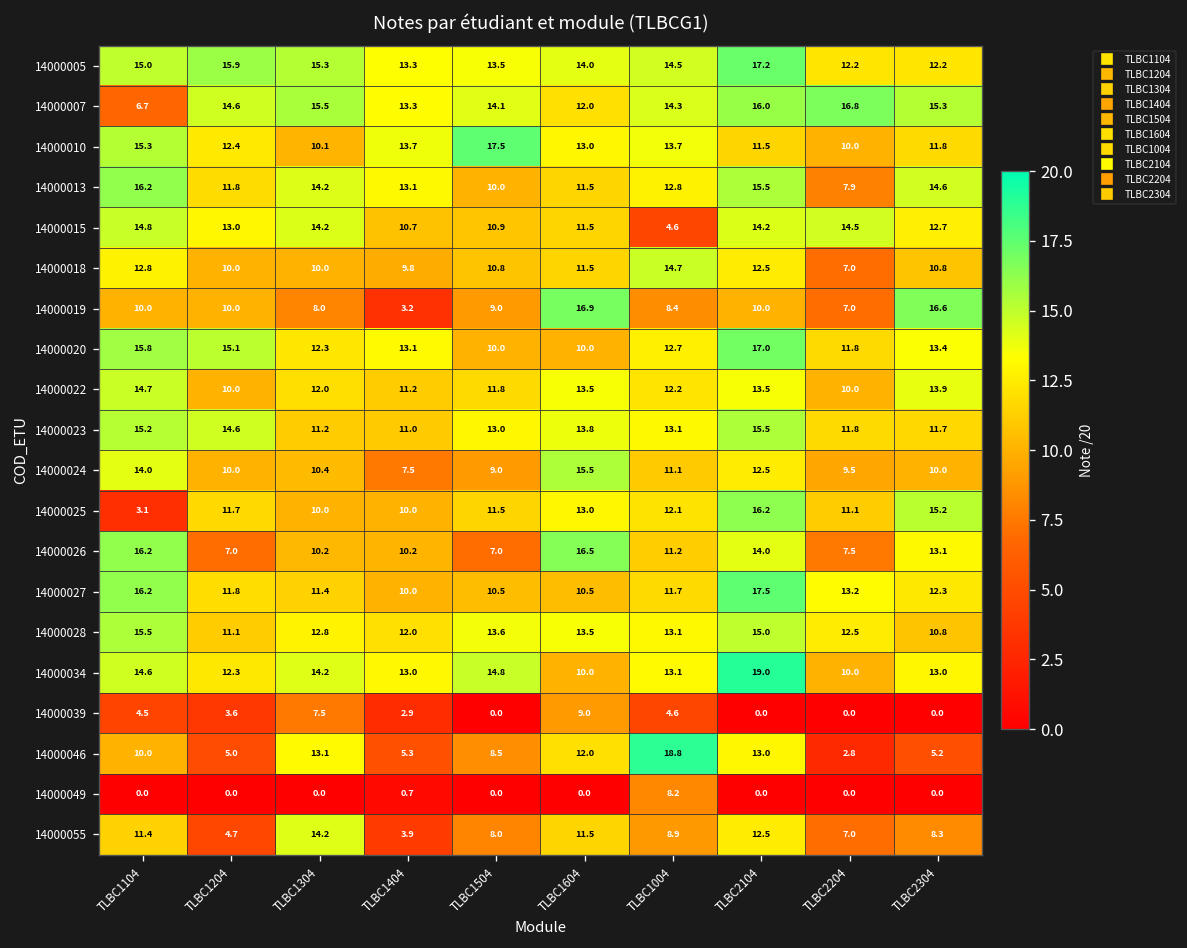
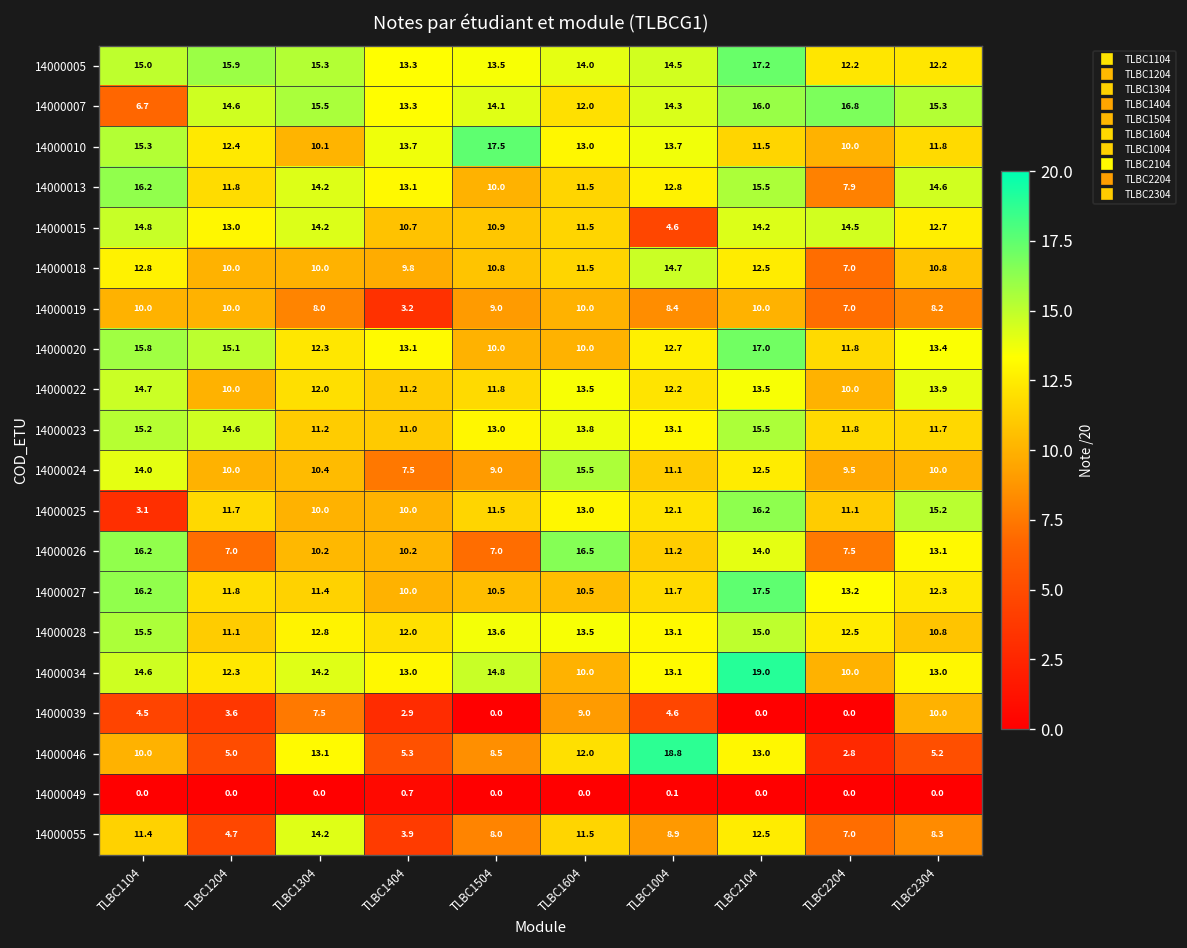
  {
    "14000005": {
      "TLBC1104": 15.0,
      "TLBC1204": 15.9,
      "TLBC1304": 15.3,
      "TLBC1404": 13.3,
      "TLBC1504": 13.5,
      "TLBC1604": 14.0,
      "TLBC1004": 14.5,
      "TLBC2104": 17.2,
      "TLBC2204": 12.2,
      "TLBC2304": 12.2
    },
    "14000007": {
      "TLBC1104": 6.7,
      "TLBC1204": 14.6,
      "TLBC1304": 15.5,
      "TLBC1404": 13.3,
      "TLBC1504": 14.1,
      "TLBC1604": 12.0,
      "TLBC1004": 14.3,
      "TLBC2104": 16.0,
      "TLBC2204": 16.8,
      "TLBC2304": 15.3
    },
    "14000010": {
      "TLBC1104": 15.3,
      "TLBC1204": 12.4,
      "TLBC1304": 10.1,
      "TLBC1404": 13.7,
      "TLBC1504": 17.5,
      "TLBC1604": 13.0,
      "TLBC1004": 13.7,
      "TLBC2104": 11.5,
      "TLBC2204": 10.0,
      "TLBC2304": 11.8
    },
    "14000013": {
      "TLBC1104": 16.2,
      "TLBC1204": 11.8,
      "TLBC1304": 14.2,
      "TLBC1404": 13.1,
      "TLBC1504": 10.0,
      "TLBC1604": 11.5,
      "TLBC1004": 12.8,
      "TLBC2104": 15.5,
      "TLBC2204": 7.9,
      "TLBC2304": 14.6
    },
    "14000015": {
      "TLBC1104": 14.8,
      "TLBC1204": 13.0,
      "TLBC1304": 14.2,
      "TLBC1404": 10.7,
      "TLBC1504": 10.9,
      "TLBC1604": 11.5,
      "TLBC1004": 4.6,
      "TLBC2104": 14.2,
      "TLBC2204": 14.5,
      "TLBC2304": 12.7
    },
    "14000018": {
      "TLBC1104": 12.8,
      "TLBC1204": 10.0,
      "TLBC1304": 10.0,
      "TLBC1404": 9.8,
      "TLBC1504": 10.8,
      "TLBC1604": 11.5,
      "TLBC1004": 14.7,
      "TLBC2104": 12.5,
      "TLBC2204": 7.0,
      "TLBC2304": 10.8
    },
    "14000019": {
      "TLBC1104": 10.0,
      "TLBC1204": 10.0,
      "TLBC1304": 8.0,
      "TLBC1404": 3.2,
      "TLBC1504": 9.0,
-     "TLBC1604": 16.9,
+     "TLBC1604": 10.0,
      "TLBC1004": 8.4,
      "TLBC2104": 10.0,
      "TLBC2204": 7.0,
-     "TLBC2304": 16.6
+     "TLBC2304": 8.2
    },
    "14000020": {
      "TLBC1104": 15.8,
      "TLBC1204": 15.1,
      "TLBC1304": 12.3,
      "TLBC1404": 13.1,
      "TLBC1504": 10.0,
      "TLBC1604": 10.0,
      "TLBC1004": 12.7,
      "TLBC2104": 17.0,
      "TLBC2204": 11.8,
      "TLBC2304": 13.4
    },
    "14000022": {
      "TLBC1104": 14.7,
      "TLBC1204": 10.0,
      "TLBC1304": 12.0,
      "TLBC1404": 11.2,
      "TLBC1504": 11.8,
      "TLBC1604": 13.5,
      "TLBC1004": 12.2,
      "TLBC2104": 13.5,
      "TLBC2204": 10.0,
      "TLBC2304": 13.9
    },
    "14000023": {
      "TLBC1104": 15.2,
      "TLBC1204": 14.6,
      "TLBC1304": 11.2,
      "TLBC1404": 11.0,
      "TLBC1504": 13.0,
      "TLBC1604": 13.8,
      "TLBC1004": 13.1,
      "TLBC2104": 15.5,
      "TLBC2204": 11.8,
      "TLBC2304": 11.7
    },
    "14000024": {
      "TLBC1104": 14.0,
      "TLBC1204": 10.0,
      "TLBC1304": 10.4,
      "TLBC1404": 7.5,
      "TLBC1504": 9.0,
      "TLBC1604": 15.5,
      "TLBC1004": 11.1,
      "TLBC2104": 12.5,
      "TLBC2204": 9.5,
      "TLBC2304": 10.0
    },
    "14000025": {
      "TLBC1104": 3.1,
      "TLBC1204": 11.7,
      "TLBC1304": 10.0,
      "TLBC1404": 10.0,
      "TLBC1504": 11.5,
      "TLBC1604": 13.0,
      "TLBC1004": 12.1,
      "TLBC2104": 16.2,
      "TLBC2204": 11.1,
      "TLBC2304": 15.2
    },
    "14000026": {
      "TLBC1104": 16.2,
      "TLBC1204": 7.0,
      "TLBC1304": 10.2,
      "TLBC1404": 10.2,
      "TLBC1504": 7.0,
      "TLBC1604": 16.5,
      "TLBC1004": 11.2,
      "TLBC2104": 14.0,
      "TLBC2204": 7.5,
      "TLBC2304": 13.1
    },
    "14000027": {
      "TLBC1104": 16.2,
      "TLBC1204": 11.8,
      "TLBC1304": 11.4,
      "TLBC1404": 10.0,
      "TLBC1504": 10.5,
      "TLBC1604": 10.5,
      "TLBC1004": 11.7,
      "TLBC2104": 17.5,
      "TLBC2204": 13.2,
      "TLBC2304": 12.3
    },
    "14000028": {
      "TLBC1104": 15.5,
      "TLBC1204": 11.1,
      "TLBC1304": 12.8,
      "TLBC1404": 12.0,
      "TLBC1504": 13.6,
      "TLBC1604": 13.5,
      "TLBC1004": 13.1,
      "TLBC2104": 15.0,
      "TLBC2204": 12.5,
      "TLBC2304": 10.8
    },
    "14000034": {
      "TLBC1104": 14.6,
      "TLBC1204": 12.3,
      "TLBC1304": 14.2,
      "TLBC1404": 13.0,
      "TLBC1504": 14.8,
      "TLBC1604": 10.0,
      "TLBC1004": 13.1,
      "TLBC2104": 19.0,
      "TLBC2204": 10.0,
      "TLBC2304": 13.0
    },
    "14000039": {
      "TLBC1104": 4.5,
      "TLBC1204": 3.6,
      "TLBC1304": 7.5,
      "TLBC1404": 2.9,
      "TLBC1504": 0.0,
      "TLBC1604": 9.0,
      "TLBC1004": 4.6,
      "TLBC2104": 0.0,
      "TLBC2204": 0.0,
-     "TLBC2304": 0.0
+     "TLBC2304": 10.0
    },
    "14000046": {
      "TLBC1104": 10.0,
      "TLBC1204": 5.0,
      "TLBC1304": 13.1,
      "TLBC1404": 5.3,
      "TLBC1504": 8.5,
      "TLBC1604": 12.0,
      "TLBC1004": 18.8,
      "TLBC2104": 13.0,
      "TLBC2204": 2.8,
      "TLBC2304": 5.2
    },
    "14000049": {
      "TLBC1104": 0.0,
      "TLBC1204": 0.0,
      "TLBC1304": 0.0,
      "TLBC1404": 0.7,
      "TLBC1504": 0.0,
      "TLBC1604": 0.0,
-     "TLBC1004": 8.2,
+     "TLBC1004": 0.1,
      "TLBC2104": 0.0,
      "TLBC2204": 0.0,
      "TLBC2304": 0.0
    },
    "14000055": {
      "TLBC1104": 11.4,
      "TLBC1204": 4.7,
      "TLBC1304": 14.2,
      "TLBC1404": 3.9,
      "TLBC1504": 8.0,
      "TLBC1604": 11.5,
      "TLBC1004": 8.9,
      "TLBC2104": 12.5,
      "TLBC2204": 7.0,
      "TLBC2304": 8.3
    }
  }
